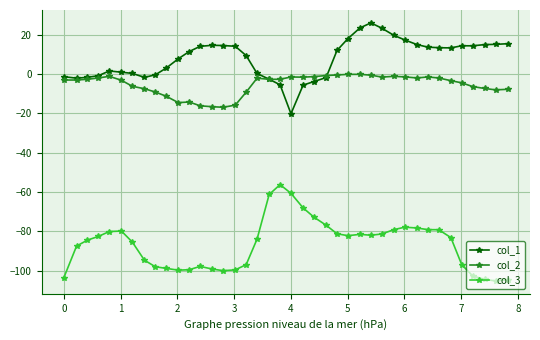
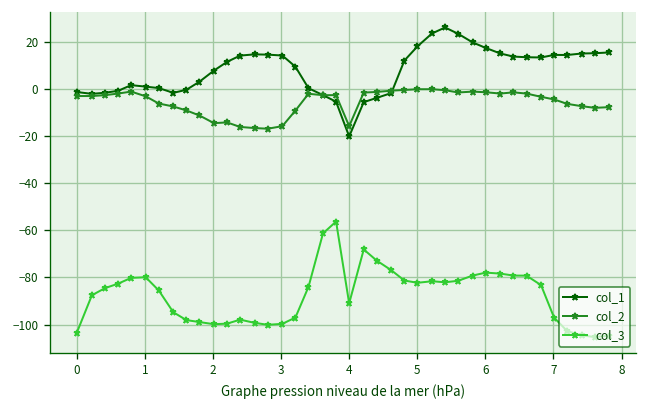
  {
    "col_1": {
      "0": -1,
      "4": -20
    },
    "col_2": {
      "0": -3,
-     "4": -2
+     "4": -16
    },
    "col_3": {
      "0": -104,
-     "4": -61
+     "4": -91
    }
  }
